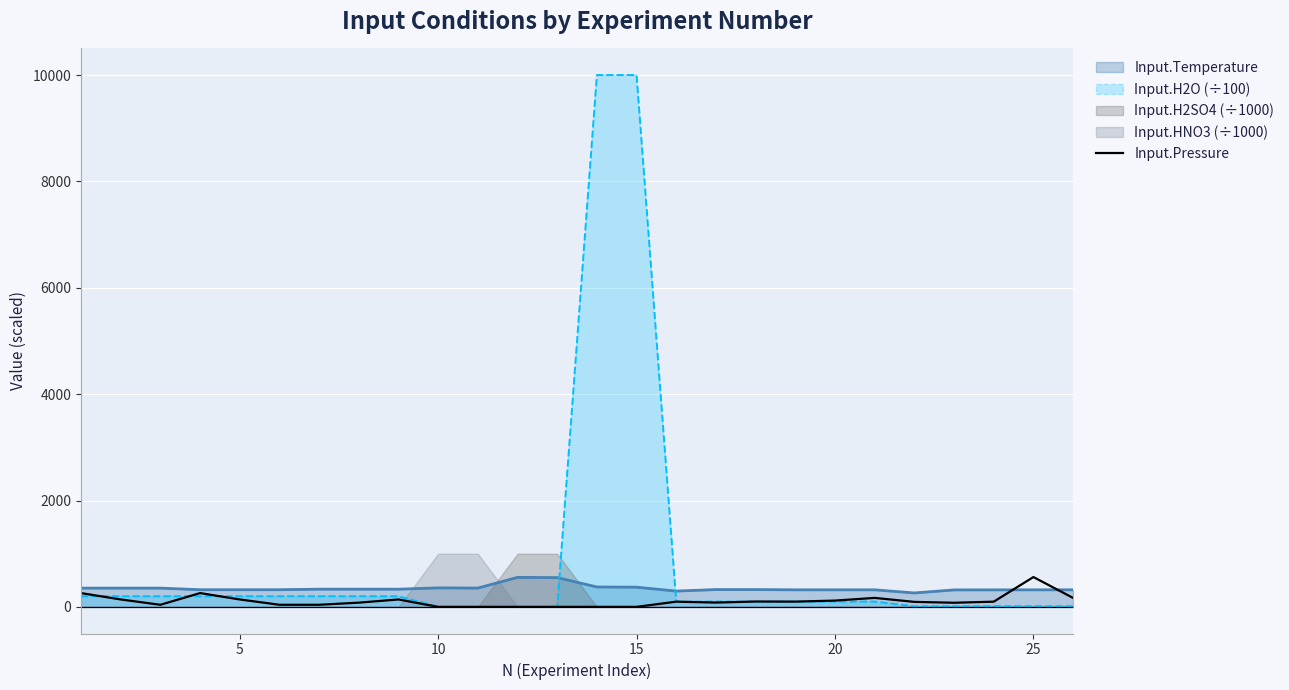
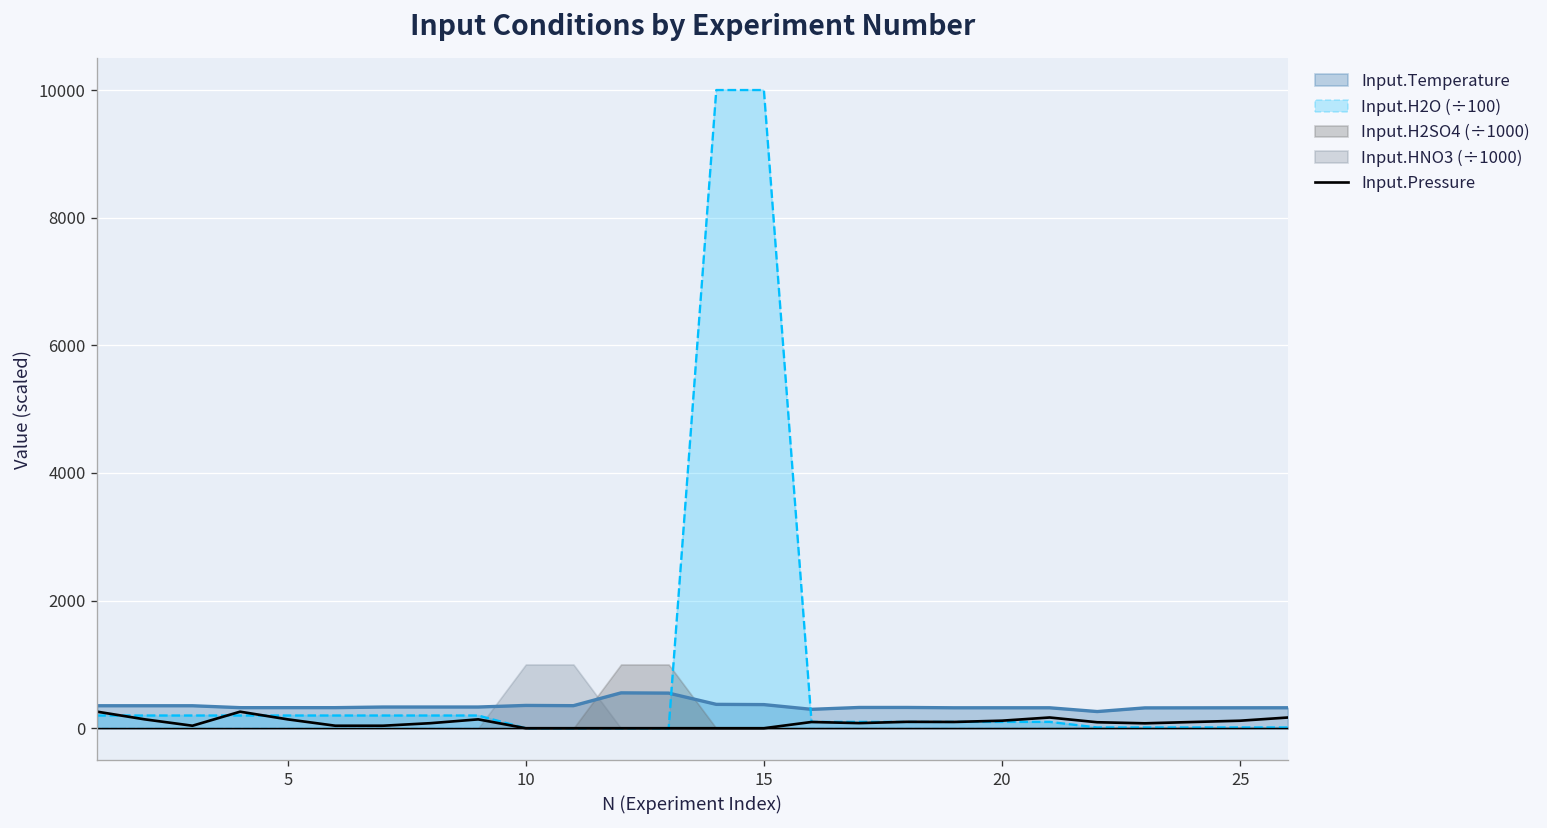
  {
    "Input.Pressure": {
      "5": 100,
-     "25": 600
+     "25": 100
    }
  }
